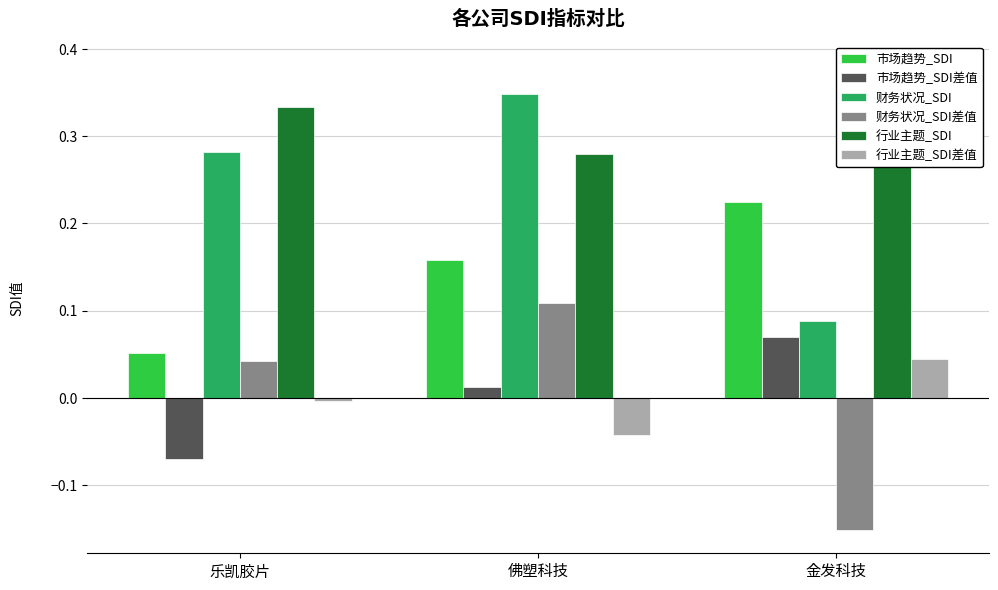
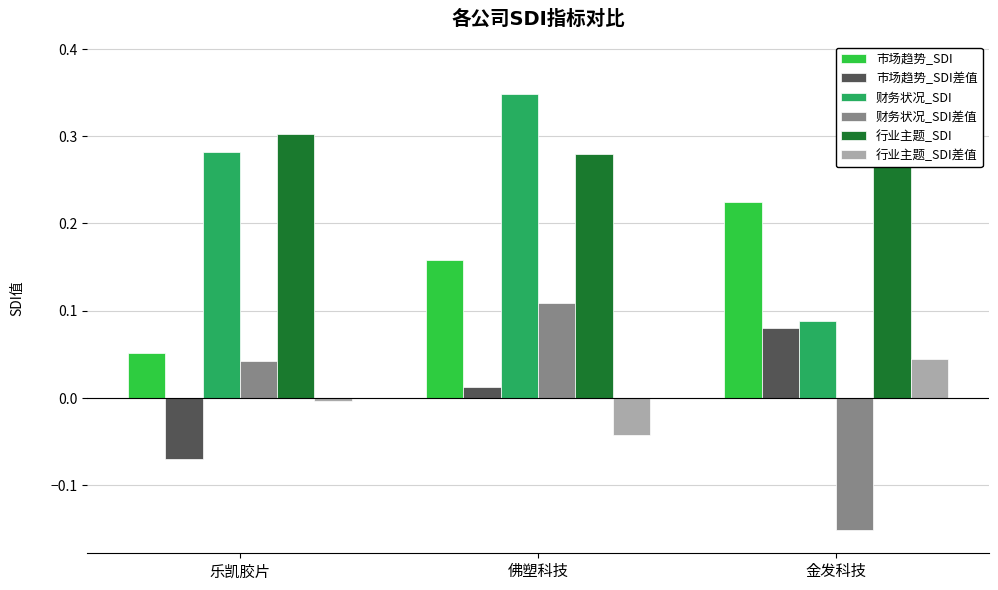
  {
    "市场趋势_SDI差值": {
      "乐凯胶片": -0.07,
      "佛塑科技": 0.01,
-     "金发科技": 0.07
+     "金发科技": 0.08
    },
    "行业主题_SDI": {
-     "乐凯胶片": 0.33,
+     "乐凯胶片": 0.30,
      "佛塑科技": 0.28
    }
  }
